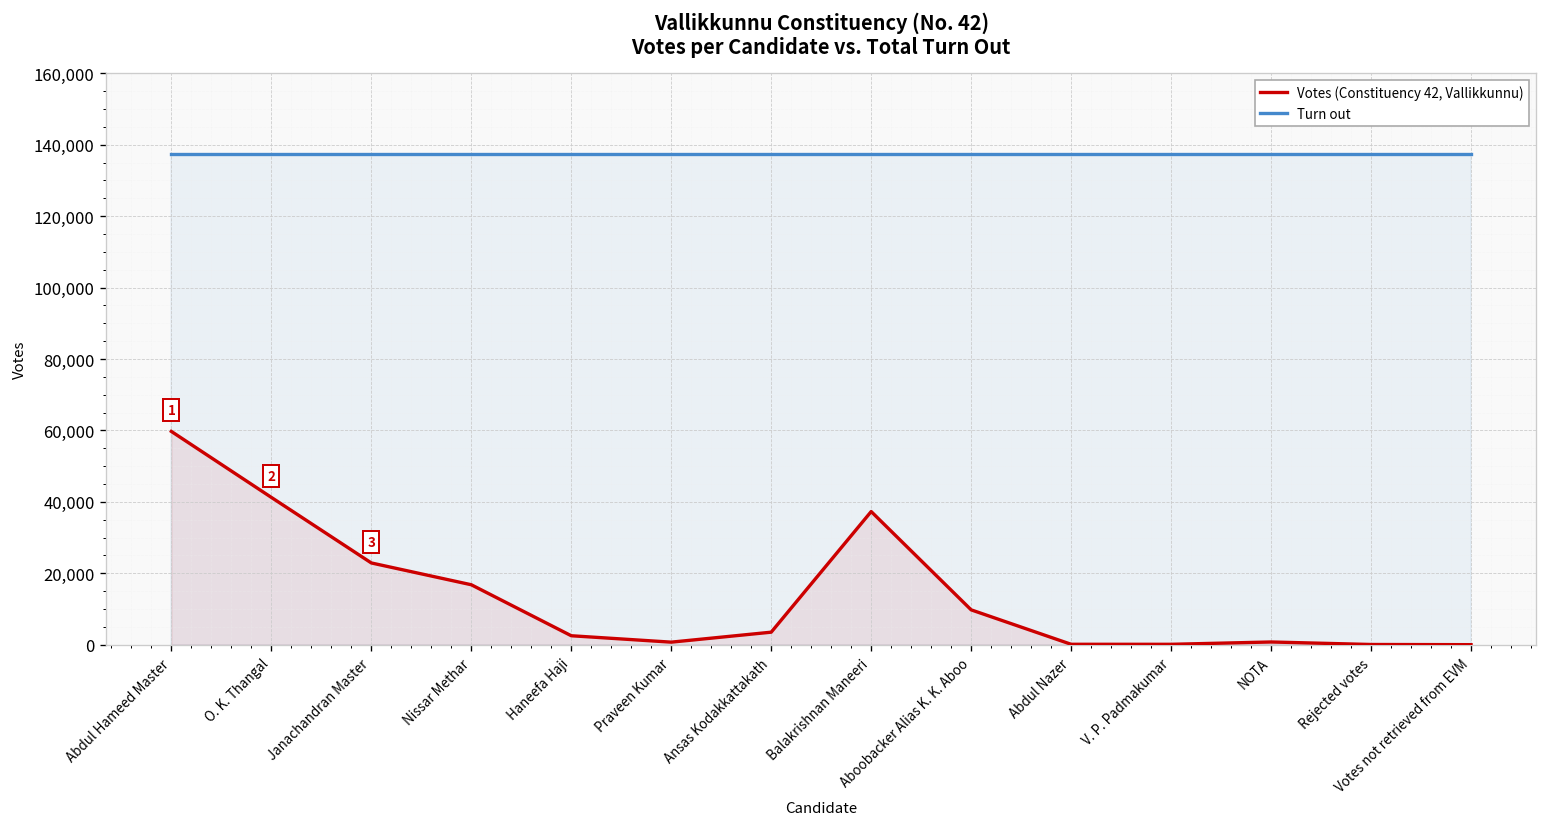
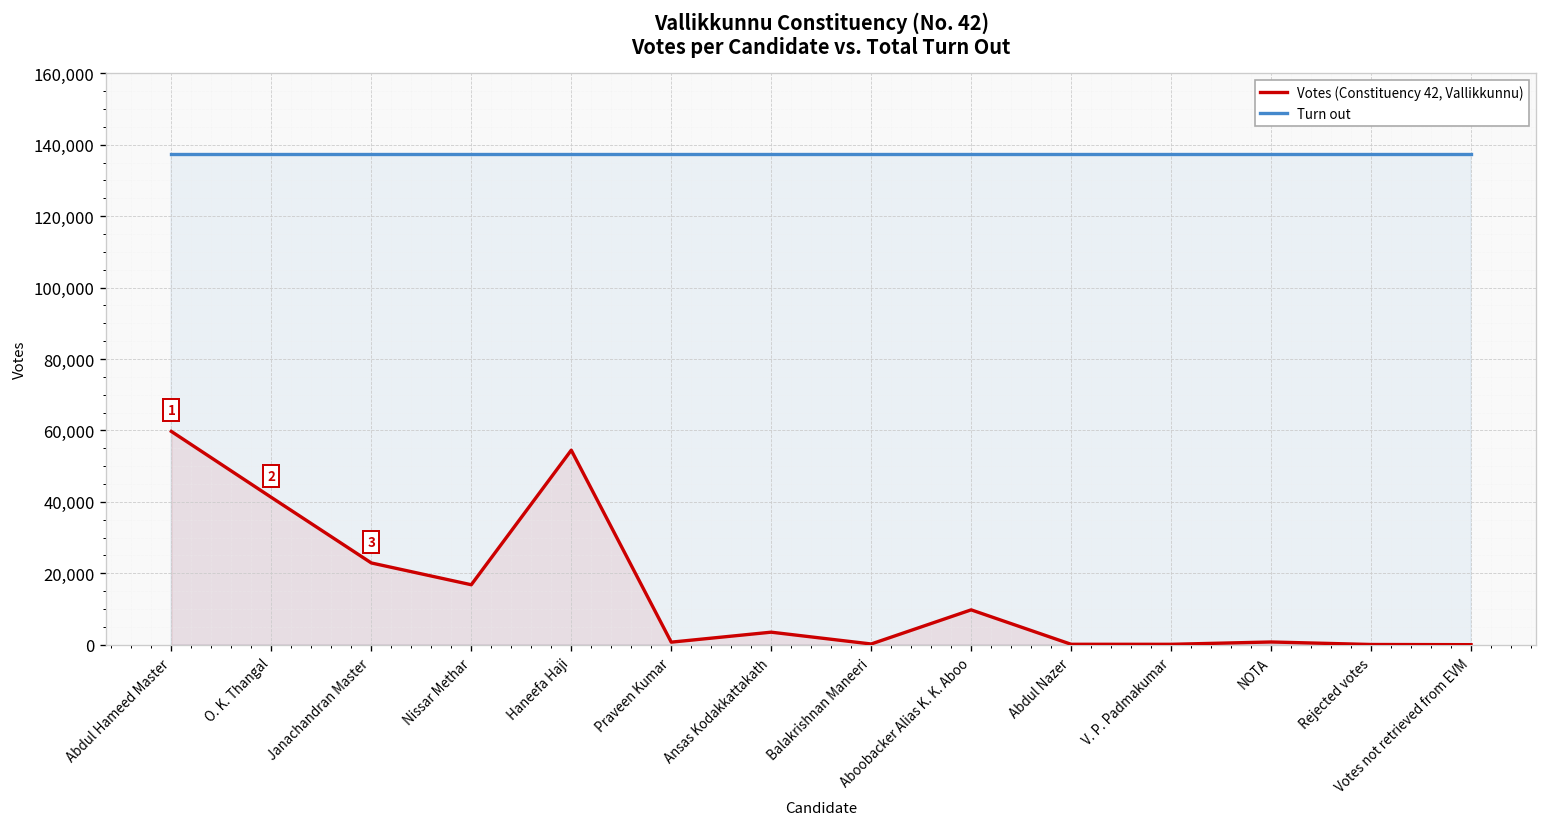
  {
    "Votes (Constituency 42, Vallikkunnu)": {
      "Nissar Methar": "17,000",
-     "Haneefa Haji": "2,000",
+     "Haneefa Haji": "54,000",
      "Praveen Kumar": "1,000",
      "Ansas Kodakkattakath": "3,000",
-     "Balakrishnan Maneeri": "37,000",
+     "Balakrishnan Maneeri": "0",
      "Aboobacker Alias K. K. Aboo": "10,000",
      "Abdul Nazer": "0",
      "V. P. Padmakumar": "0",
      "NOTA": "1,000",
      "Rejected votes": "0",
      "Votes not retrieved from EVM": "0"
    },
    "Turn out": {
      "Abdul Hameed Master": "138,000",
      "O. K. Thangal": "138,000",
      "Janachandran Master": "138,000",
      "Nissar Methar": "138,000",
      "Haneefa Haji": "138,000",
      "Praveen Kumar": "138,000",
      "Ansas Kodakkattakath": "138,000",
      "Balakrishnan Maneeri": "138,000",
      "Aboobacker Alias K. K. Aboo": "138,000",
      "Abdul Nazer": "138,000",
      "V. P. Padmakumar": "138,000",
      "NOTA": "138,000",
      "Rejected votes": "138,000",
      "Votes not retrieved from EVM": "138,000"
    }
  }
